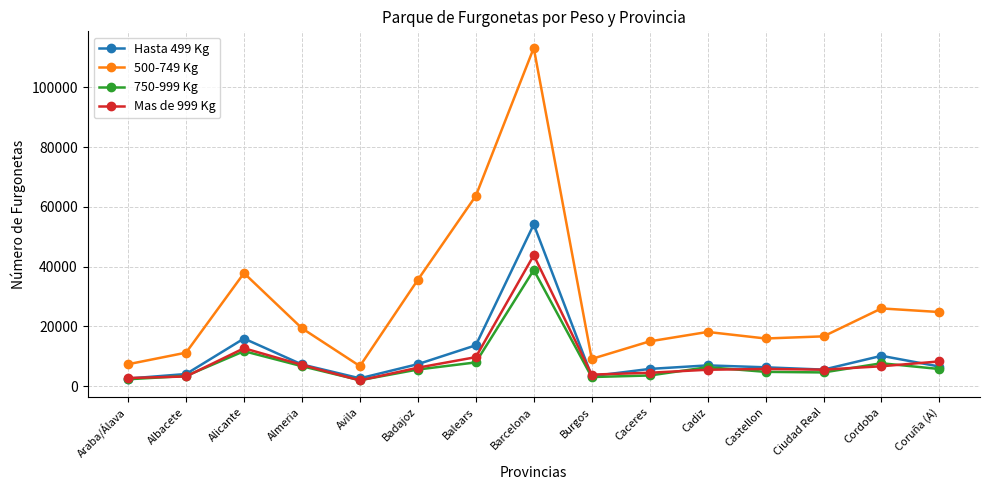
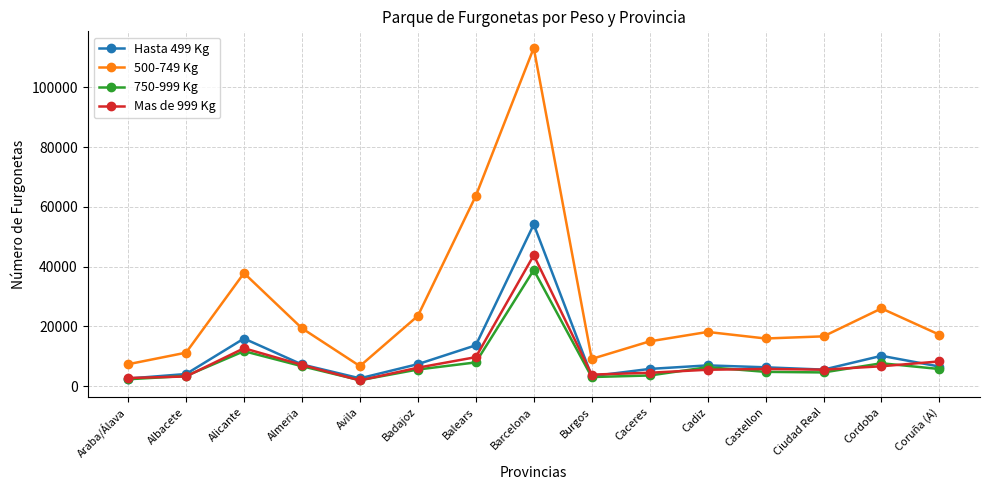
  {
    "Hasta 499 Kg": {
      "Alicante": 16000,
      "Badajoz": 7000,
      "Balears": 14000,
      "Barcelona": 54000,
      "Caceres": 6000,
      "Cordoba": 10000
    },
    "500-749 Kg": {
      "Araba/Álava": 7000,
      "Albacete": 11000,
      "Alicante": 38000,
      "Almeria": 19000,
      "Avila": 7000,
-     "Badajoz": 36000,
+     "Badajoz": 23000,
      "Balears": 64000,
      "Barcelona": 113000,
      "Burgos": 9000,
      "Caceres": 15000,
      "Cadiz": 18000,
      "Castellon": 16000,
      "Ciudad Real": 17000,
      "Cordoba": 26000,
-     "Coruña (A)": 25000
+     "Coruña (A)": 17000
    },
    "750-999 Kg": {
      "Alicante": 12000,
      "Balears": 8000,
      "Barcelona": 39000,
      "Caceres": 4000,
      "Castellon": 5000,
      "Ciudad Real": 5000,
      "Cordoba": 8000
    },
    "Mas de 999 Kg": {
      "Alicante": 13000,
      "Balears": 10000,
      "Barcelona": 44000,
      "Caceres": 4000,
      "Cordoba": 7000,
      "Coruña (A)": 8000
    }
  }
